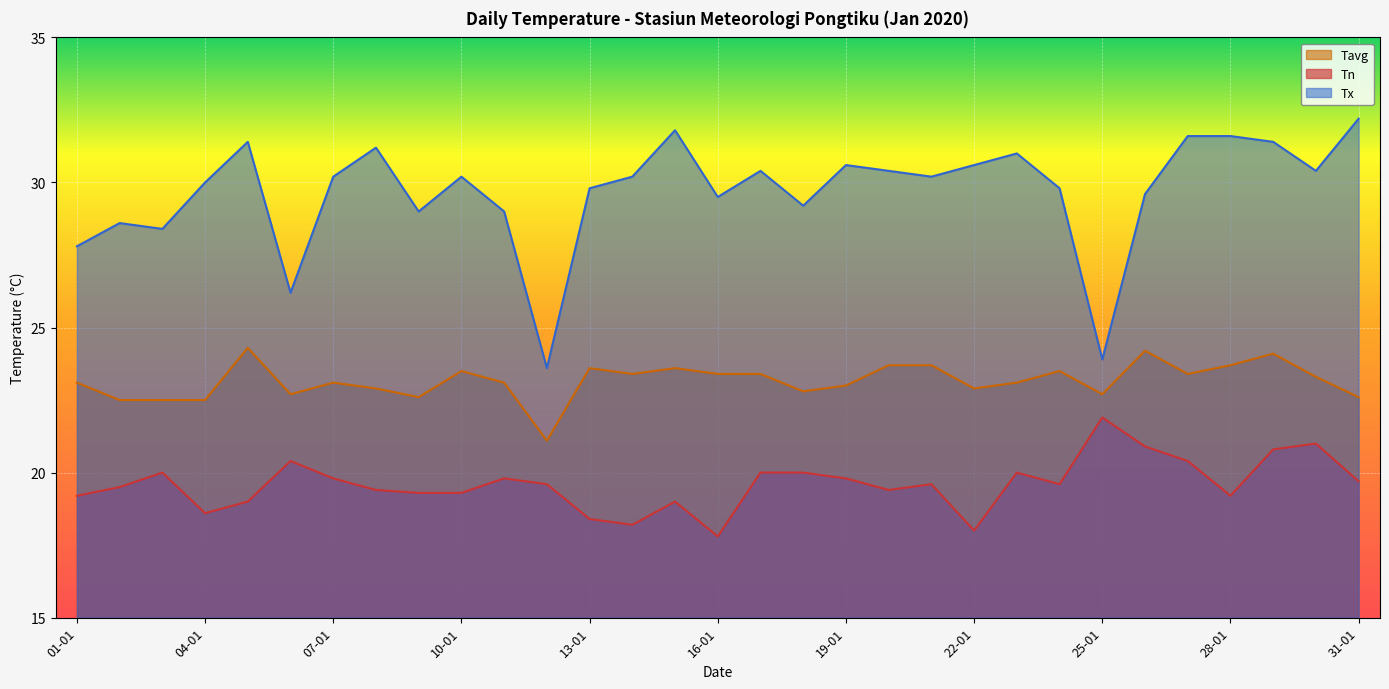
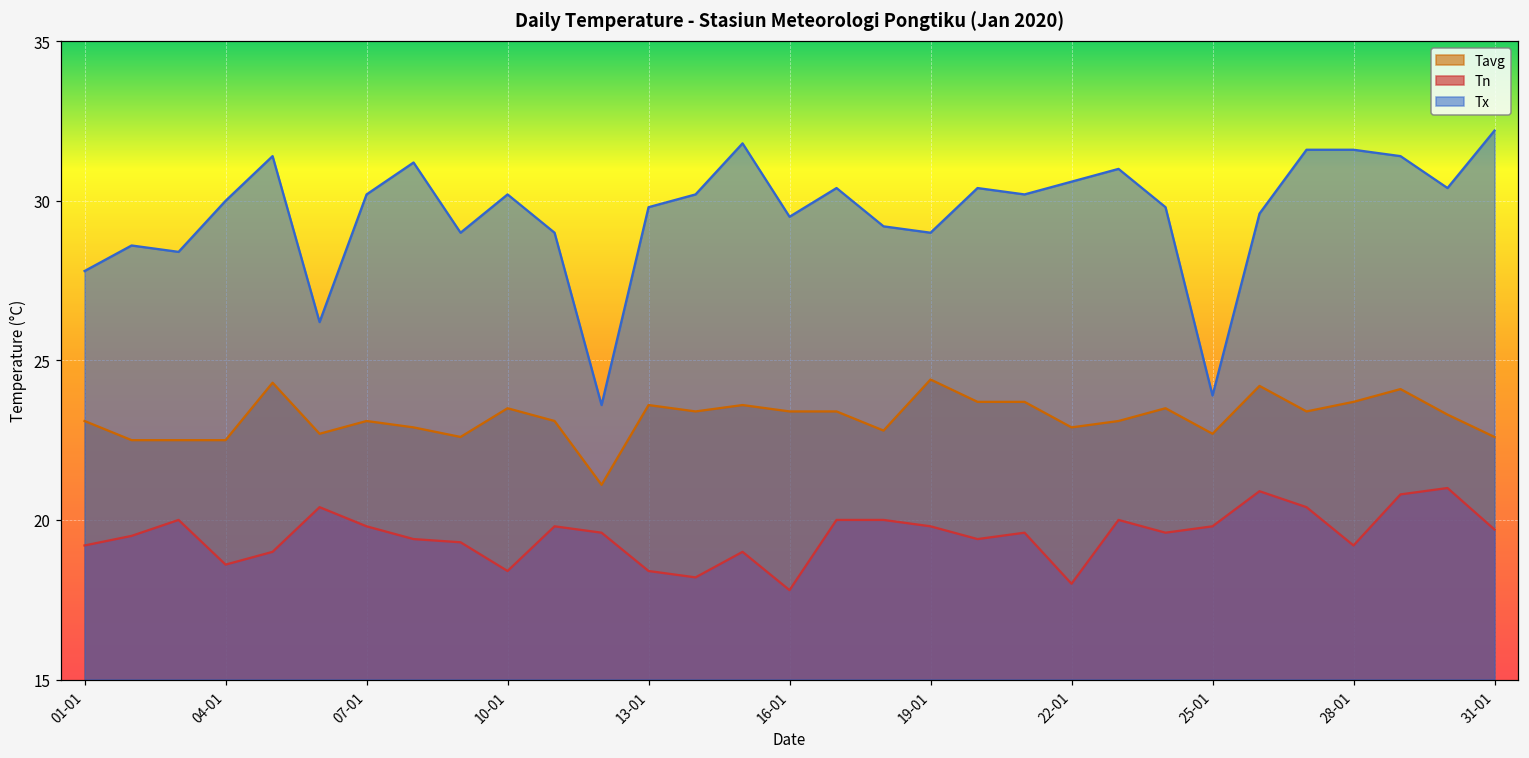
  {
    "Tavg": {
      "01-01": 23.1,
      "04-01": 22.5,
      "07-01": 23.1,
      "10-01": 23.5,
      "13-01": 23.6,
      "16-01": 23.4,
-     "19-01": 23.0,
+     "19-01": 24.4,
      "22-01": 22.9,
      "25-01": 22.7,
      "28-01": 23.7,
      "31-01": 22.6
    },
    "Tn": {
      "01-01": 19.2,
      "04-01": 18.6,
      "07-01": 19.8,
-     "10-01": 19.3,
+     "10-01": 18.4,
      "13-01": 18.4,
      "16-01": 17.8,
      "19-01": 19.8,
      "22-01": 18.0,
-     "25-01": 21.9,
+     "25-01": 19.8,
      "28-01": 19.2,
      "31-01": 19.7
    },
    "Tx": {
      "01-01": 27.8,
      "04-01": 30.0,
      "07-01": 30.2,
      "10-01": 30.2,
      "13-01": 29.8,
      "16-01": 29.5,
-     "19-01": 30.6,
+     "19-01": 29.0,
      "22-01": 30.6,
      "25-01": 23.9,
      "28-01": 31.6,
      "31-01": 32.2
    }
  }
